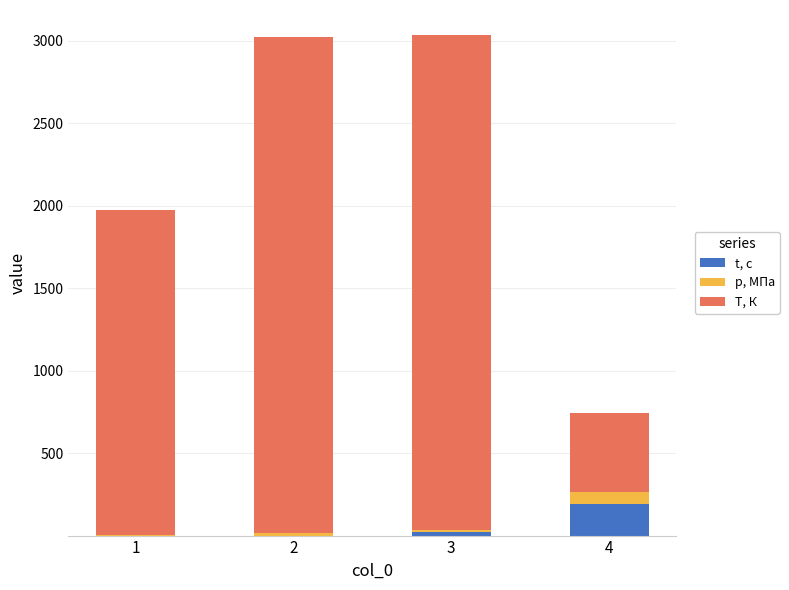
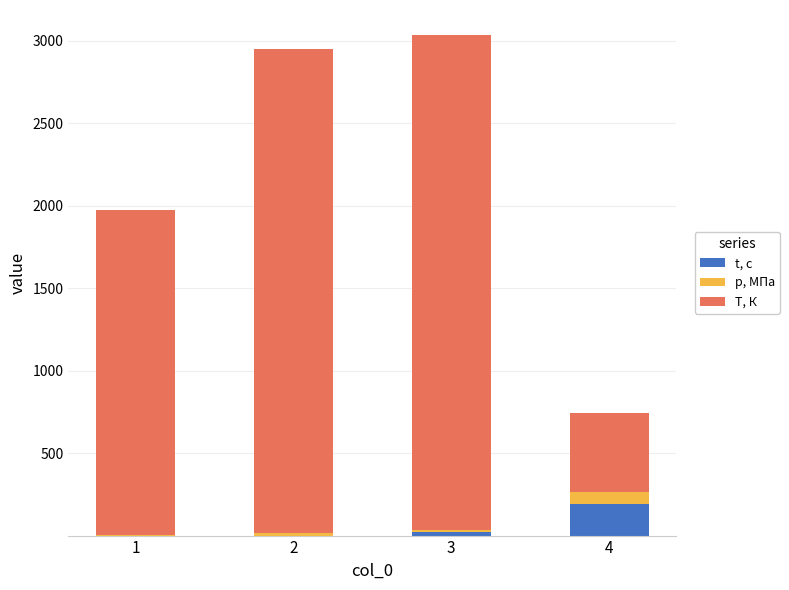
  {
    "t, с": {
      "3": 20,
      "4": 190
    },
    "p, МПа": {
      "2": 20,
      "3": 20,
      "4": 70
    },
    "T, К": {
      "1": 1970,
-     "2": 3010,
+     "2": 2930,
      "3": 3000,
      "4": 480
    }
  }
